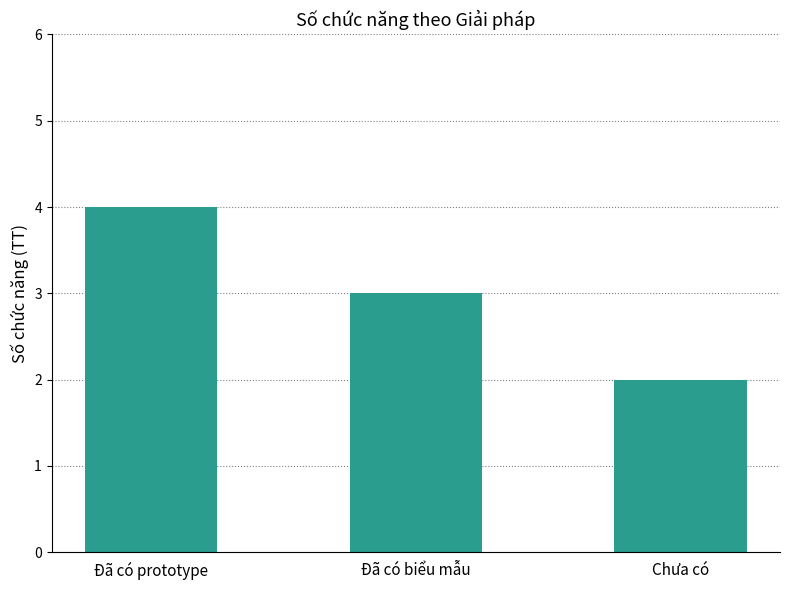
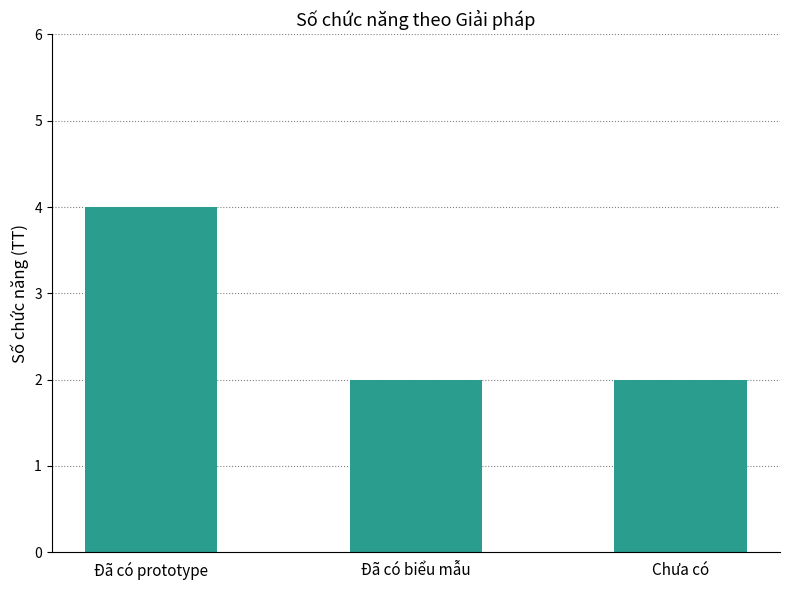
  {
    "Đã có prototype": 4,
-   "Đã có biểu mẫu": 3,
+   "Đã có biểu mẫu": 2,
    "Chưa có": 2
  }
